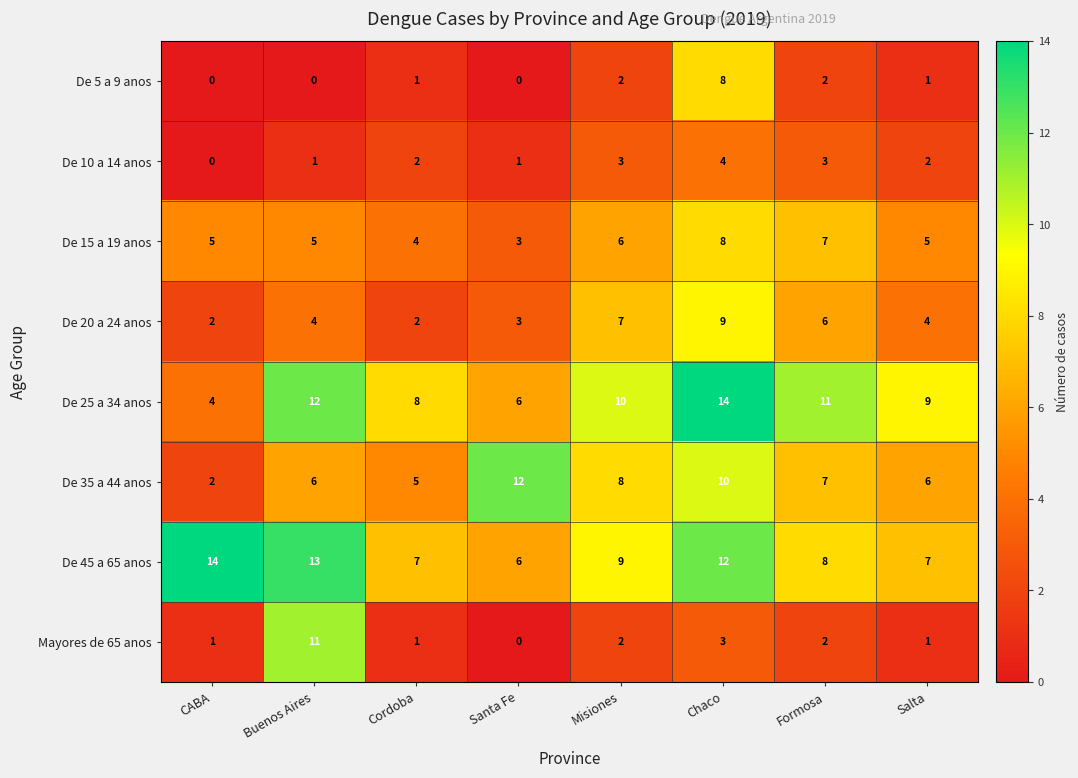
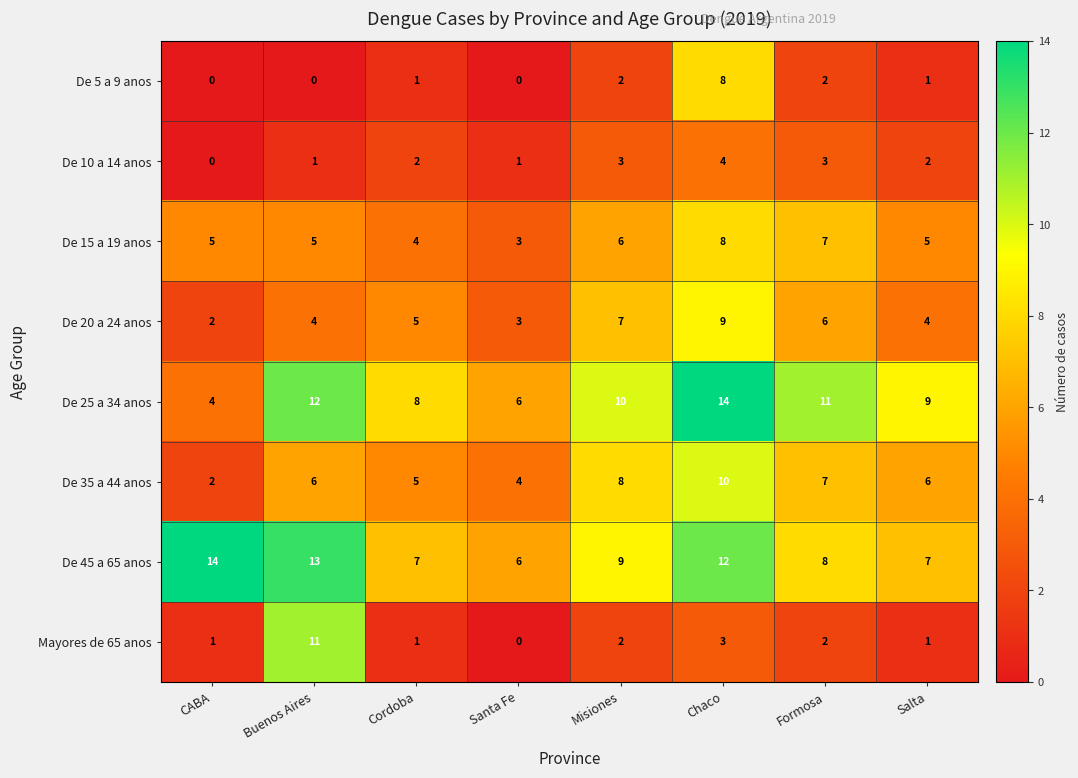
  {
    "De 5 a 9 anos": {
      "CABA": 0,
      "Buenos Aires": 0,
      "Cordoba": 1,
      "Santa Fe": 0,
      "Misiones": 2,
      "Chaco": 8,
      "Formosa": 2,
      "Salta": 1
    },
    "De 10 a 14 anos": {
      "CABA": 0,
      "Buenos Aires": 1,
      "Cordoba": 2,
      "Santa Fe": 1,
      "Misiones": 3,
      "Chaco": 4,
      "Formosa": 3,
      "Salta": 2
    },
    "De 15 a 19 anos": {
      "CABA": 5,
      "Buenos Aires": 5,
      "Cordoba": 4,
      "Santa Fe": 3,
      "Misiones": 6,
      "Chaco": 8,
      "Formosa": 7,
      "Salta": 5
    },
    "De 20 a 24 anos": {
      "CABA": 2,
      "Buenos Aires": 4,
-     "Cordoba": 2,
+     "Cordoba": 5,
      "Santa Fe": 3,
      "Misiones": 7,
      "Chaco": 9,
      "Formosa": 6,
      "Salta": 4
    },
    "De 25 a 34 anos": {
      "CABA": 4,
      "Buenos Aires": 12,
      "Cordoba": 8,
      "Santa Fe": 6,
      "Misiones": 10,
      "Chaco": 14,
      "Formosa": 11,
      "Salta": 9
    },
    "De 35 a 44 anos": {
      "CABA": 2,
      "Buenos Aires": 6,
      "Cordoba": 5,
-     "Santa Fe": 12,
+     "Santa Fe": 4,
      "Misiones": 8,
      "Chaco": 10,
      "Formosa": 7,
      "Salta": 6
    },
    "De 45 a 65 anos": {
      "CABA": 14,
      "Buenos Aires": 13,
      "Cordoba": 7,
      "Santa Fe": 6,
      "Misiones": 9,
      "Chaco": 12,
      "Formosa": 8,
      "Salta": 7
    },
    "Mayores de 65 anos": {
      "CABA": 1,
      "Buenos Aires": 11,
      "Cordoba": 1,
      "Santa Fe": 0,
      "Misiones": 2,
      "Chaco": 3,
      "Formosa": 2,
      "Salta": 1
    }
  }
